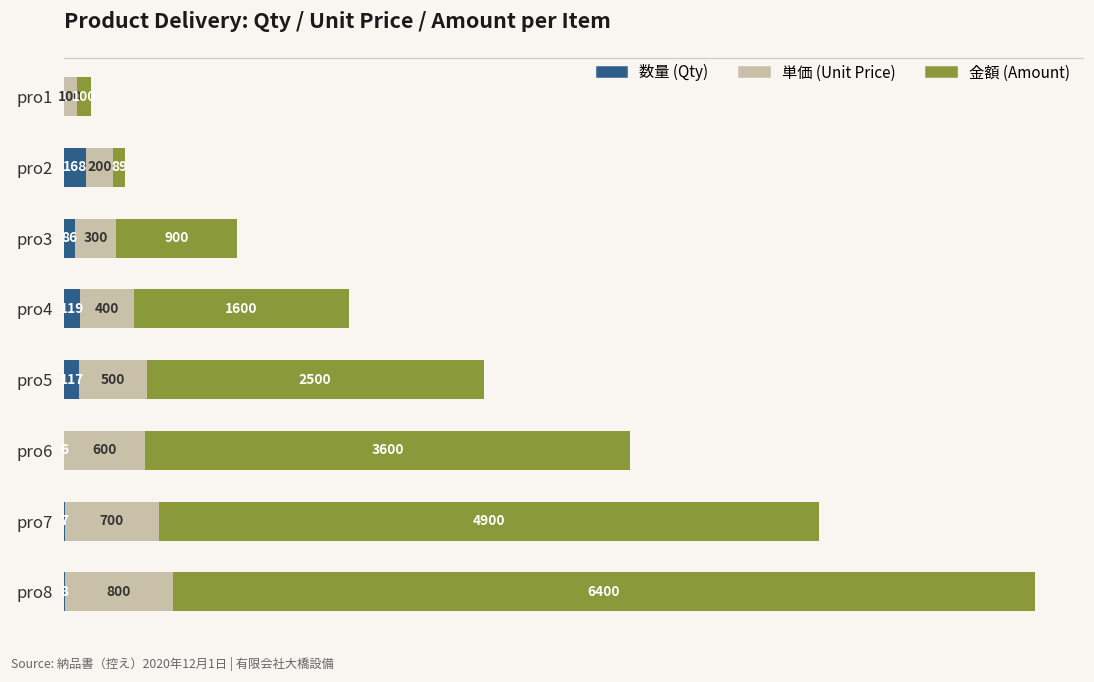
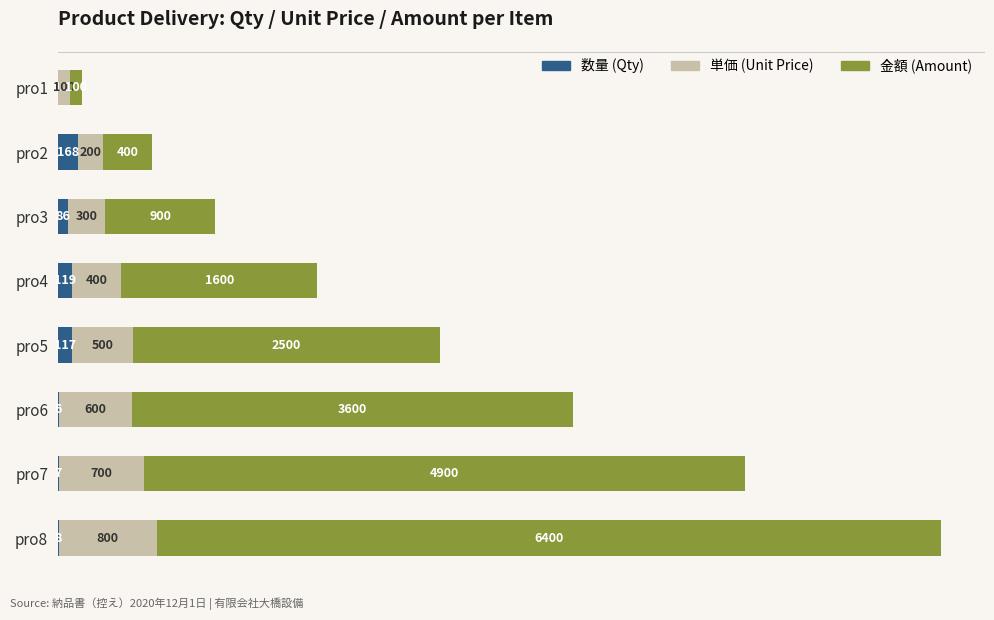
  {
    "数量 (Qty)": {
      "pro2": 168,
      "pro3": 86,
      "pro4": 119,
      "pro5": 117
    },
    "単価 (Unit Price)": {
      "pro2": 200,
      "pro3": 300,
      "pro4": 400,
      "pro5": 500,
      "pro6": 600,
      "pro7": 700,
      "pro8": 800
    },
    "金額 (Amount)": {
-     "pro2": 89,
+     "pro2": 400,
      "pro3": 900,
      "pro4": 1600,
      "pro5": 2500,
      "pro6": 3600,
      "pro7": 4900,
      "pro8": 6400
    }
  }
